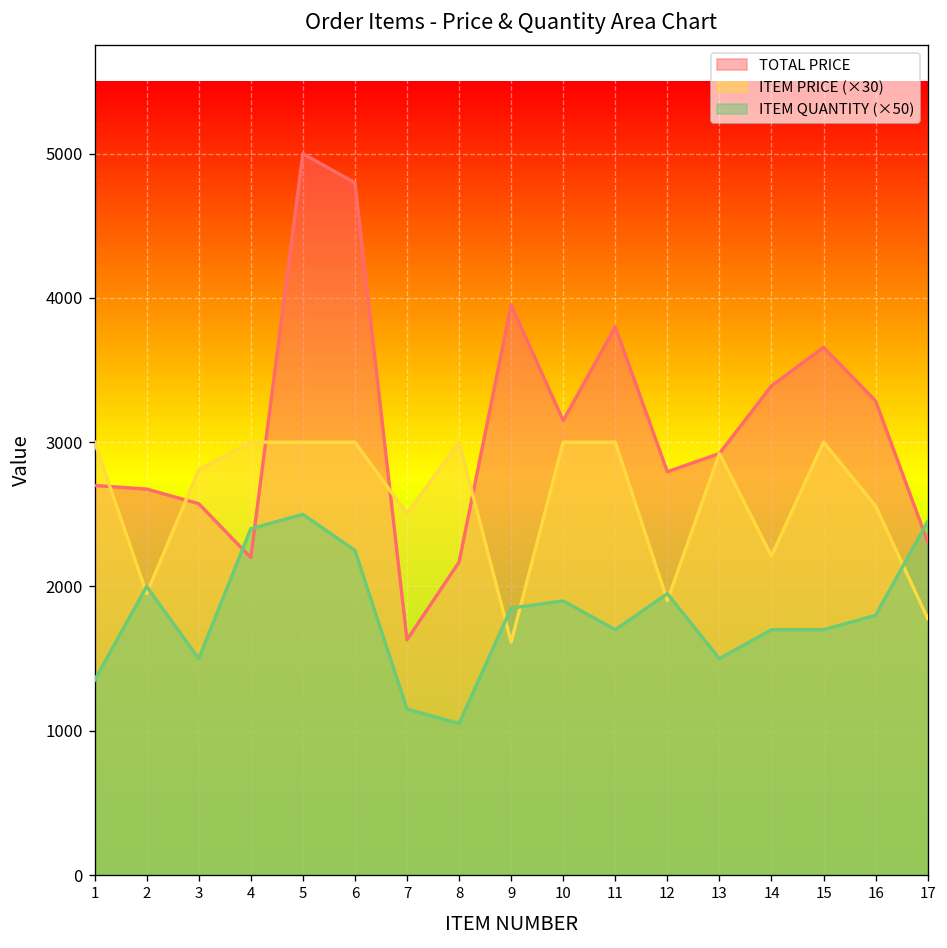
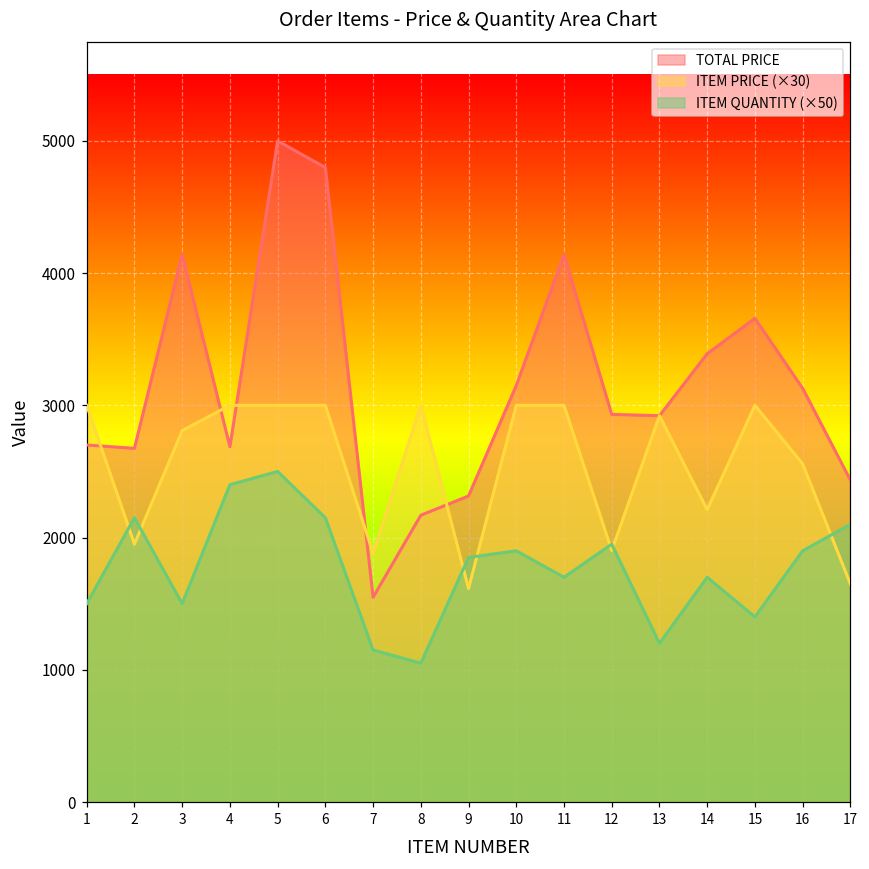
  {
    "TOTAL PRICE": {
      "1": 2700,
      "2": 2680,
-     "3": 2570,
-     "4": 2200,
+     "3": 4140,
+     "4": 2690,
      "5": 5000,
      "6": 4800,
-     "7": 1630,
+     "7": 1550,
      "8": 2170,
-     "9": 3950,
+     "9": 2310,
      "10": 3150,
-     "11": 3800,
-     "12": 2800,
+     "11": 4140,
+     "12": 2930,
      "14": 3390,
      "15": 3660,
-     "16": 3290,
-     "17": 2310
+     "16": 3130,
+     "17": 2430
    },
    "ITEM PRICE (×30)": {
      "1": 3000,
      "2": 1950,
      "3": 2810,
      "4": 3000,
      "5": 3000,
      "6": 3000,
-     "7": 2510,
+     "7": 1880,
      "8": 3000,
      "9": 1610,
      "10": 3000,
      "11": 3000,
      "12": 1900,
      "14": 2210,
      "15": 3000,
      "16": 2560,
-     "17": 1780
+     "17": 1650
    },
    "ITEM QUANTITY (×50)": {
-     "1": 1350,
-     "2": 2000,
+     "1": 1500,
+     "2": 2150,
      "3": 1500,
      "4": 2400,
      "5": 2500,
-     "6": 2250,
+     "6": 2150,
      "7": 1150,
      "8": 1050,
      "9": 1850,
      "10": 1900,
      "11": 1700,
      "12": 1950,
-     "13": 1500,
+     "13": 1200,
      "14": 1700,
-     "15": 1700,
-     "16": 1800,
-     "17": 2450
+     "15": 1400,
+     "16": 1900,
+     "17": 2100
    }
  }
